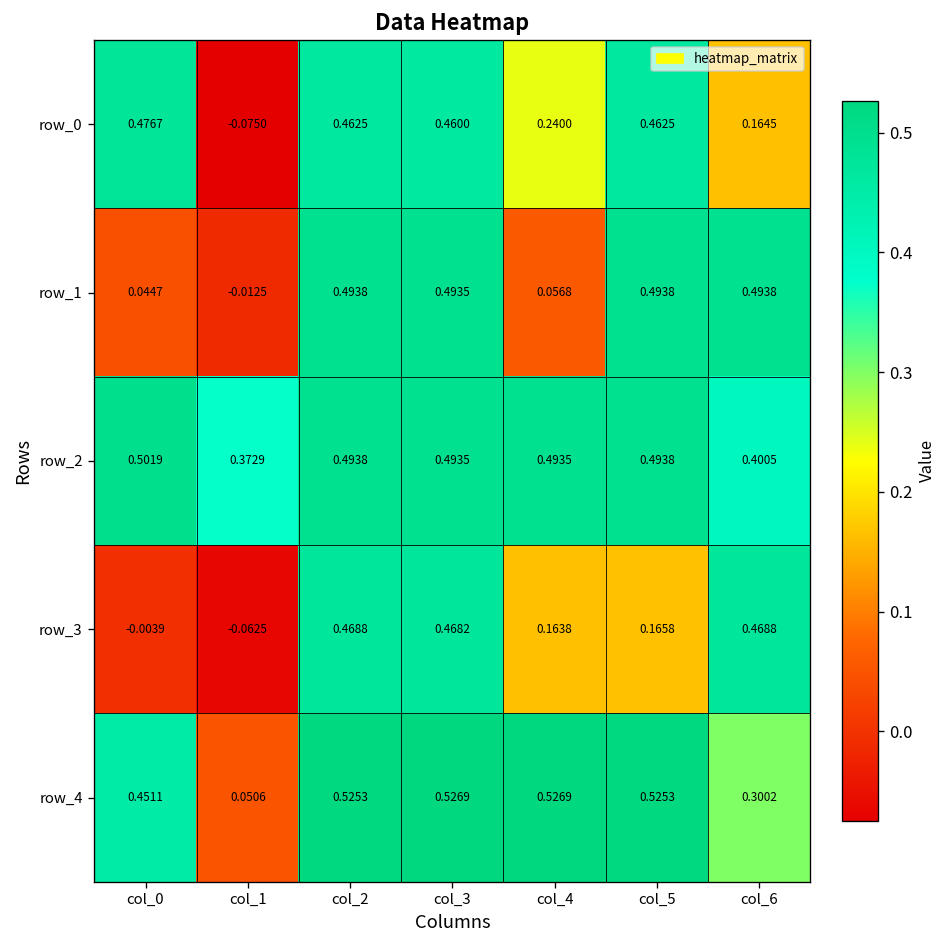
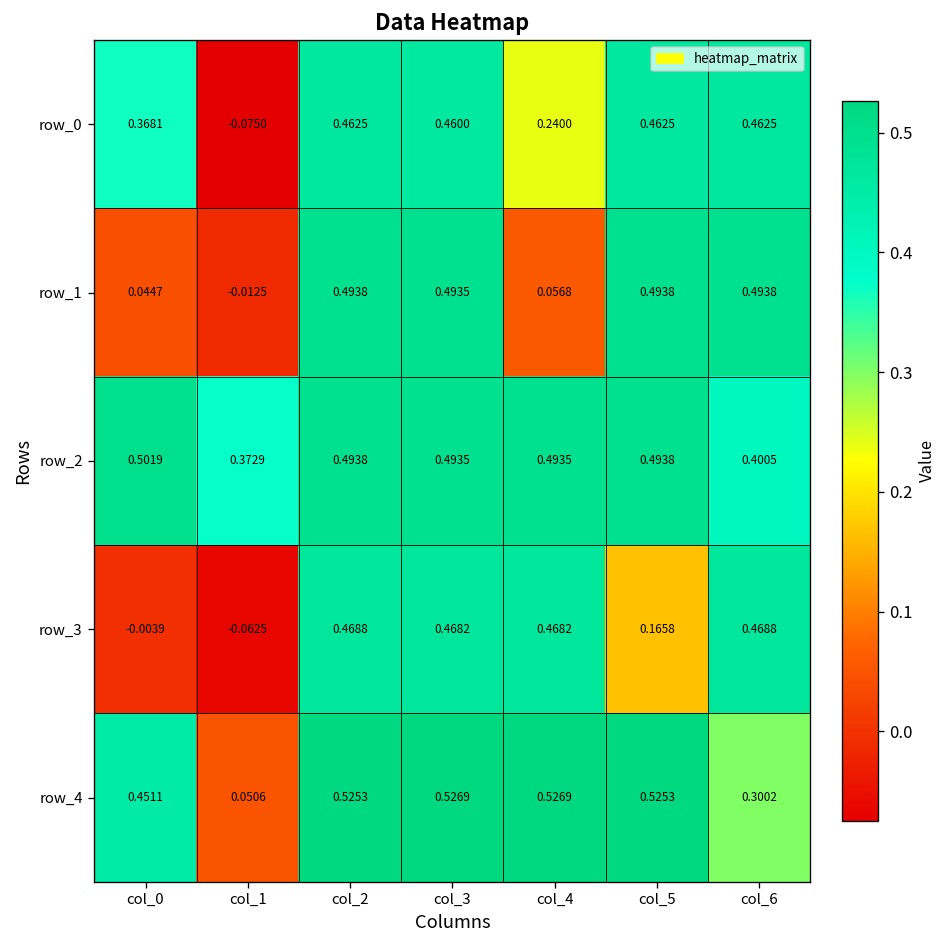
  {
    "row_0": {
-     "col_0": 0.4767,
+     "col_0": 0.3681,
      "col_1": -0.0750,
      "col_2": 0.4625,
      "col_3": 0.4600,
      "col_4": 0.2400,
      "col_5": 0.4625,
-     "col_6": 0.1645
+     "col_6": 0.4625
    },
    "row_1": {
      "col_0": 0.0447,
      "col_1": -0.0125,
      "col_2": 0.4938,
      "col_3": 0.4935,
      "col_4": 0.0568,
      "col_5": 0.4938,
      "col_6": 0.4938
    },
    "row_2": {
      "col_0": 0.5019,
      "col_1": 0.3729,
      "col_2": 0.4938,
      "col_3": 0.4935,
      "col_4": 0.4935,
      "col_5": 0.4938,
      "col_6": 0.4005
    },
    "row_3": {
      "col_0": -0.0039,
      "col_1": -0.0625,
      "col_2": 0.4688,
      "col_3": 0.4682,
-     "col_4": 0.1638,
+     "col_4": 0.4682,
      "col_5": 0.1658,
      "col_6": 0.4688
    },
    "row_4": {
      "col_0": 0.4511,
      "col_1": 0.0506,
      "col_2": 0.5253,
      "col_3": 0.5269,
      "col_4": 0.5269,
      "col_5": 0.5253,
      "col_6": 0.3002
    }
  }
